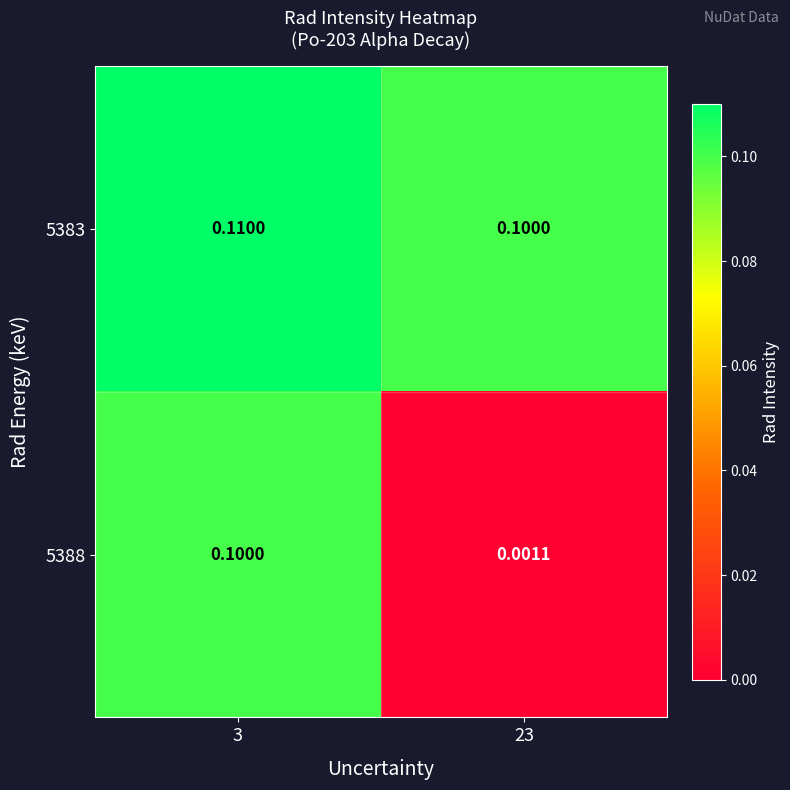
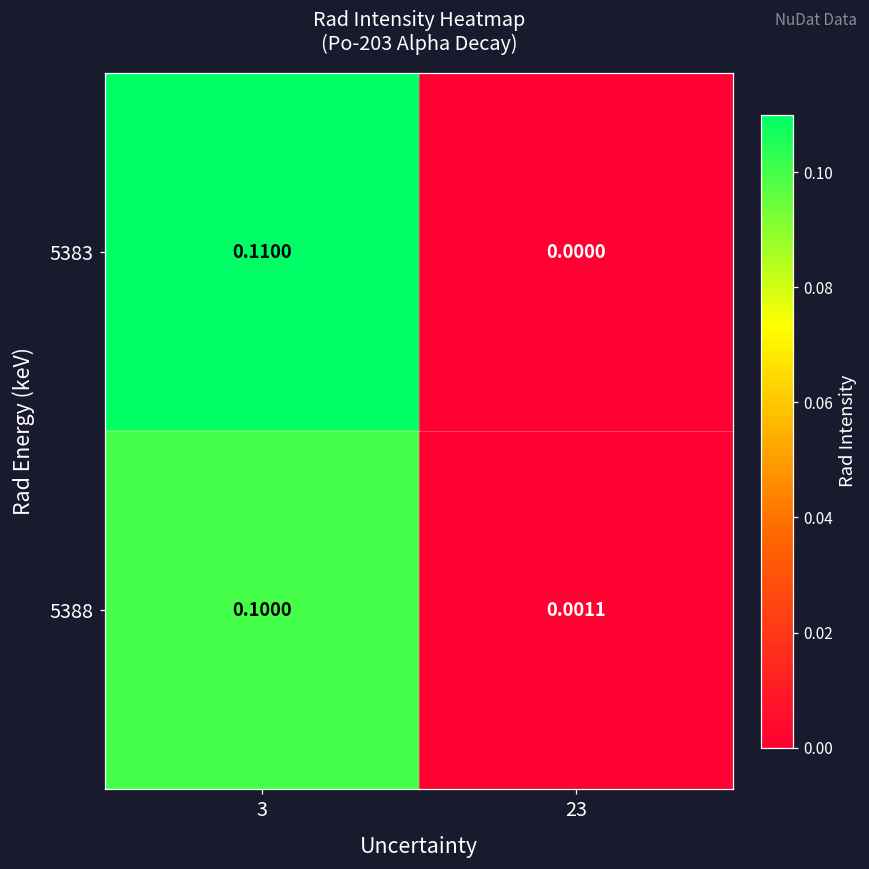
  {
    "5383": {
      "3": 0.1100,
-     "23": 0.1000
+     "23": 0.0000
    },
    "5388": {
      "3": 0.1000,
      "23": 0.0011
    }
  }
